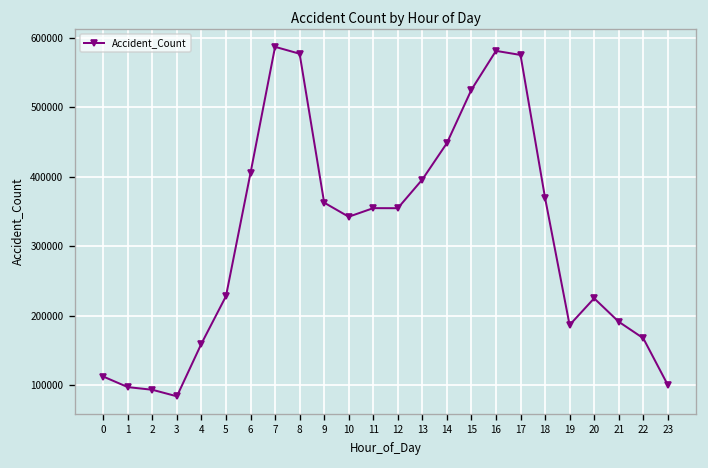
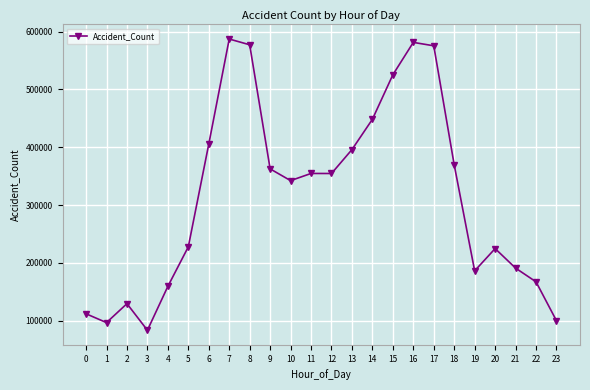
  {
    "0": 110000,
    "1": 100000,
-   "2": 90000,
+   "2": 130000,
    "3": 80000,
    "4": 160000,
    "5": 230000,
    "6": 410000,
    "7": 590000,
    "8": 580000,
    "9": 360000,
    "10": 340000,
    "11": 350000,
    "12": 350000,
    "13": 400000,
    "14": 450000,
    "15": 530000,
    "16": 580000,
    "17": 580000,
    "18": 370000,
    "19": 190000,
    "20": 220000,
    "21": 190000,
    "22": 170000,
    "23": 100000
  }
